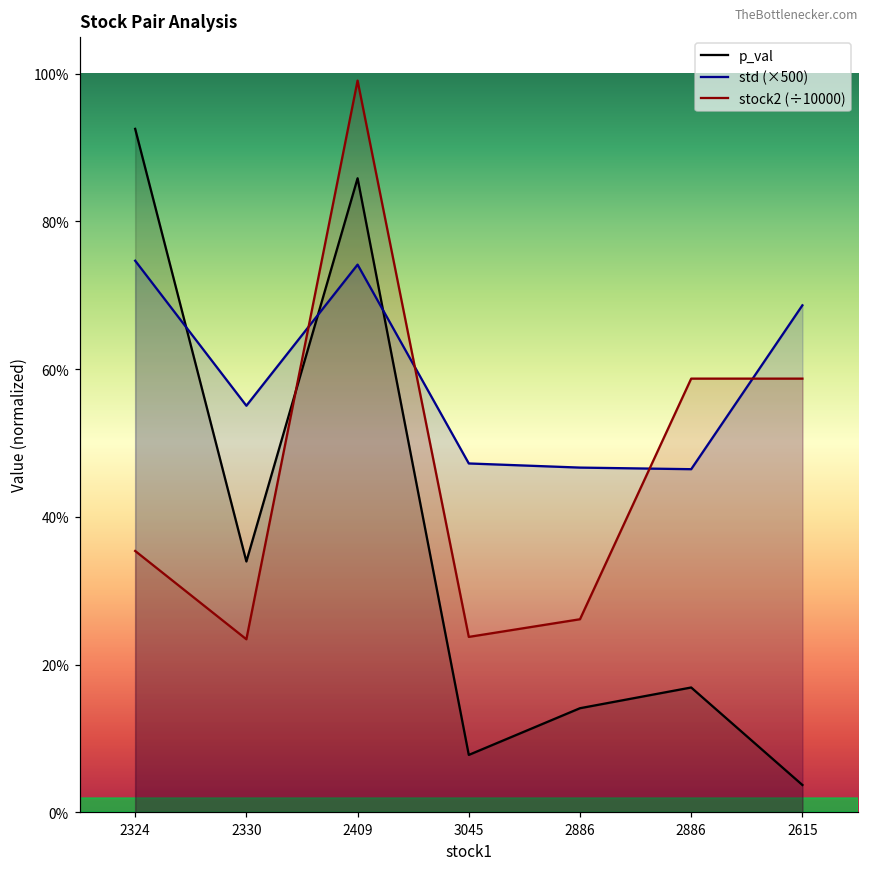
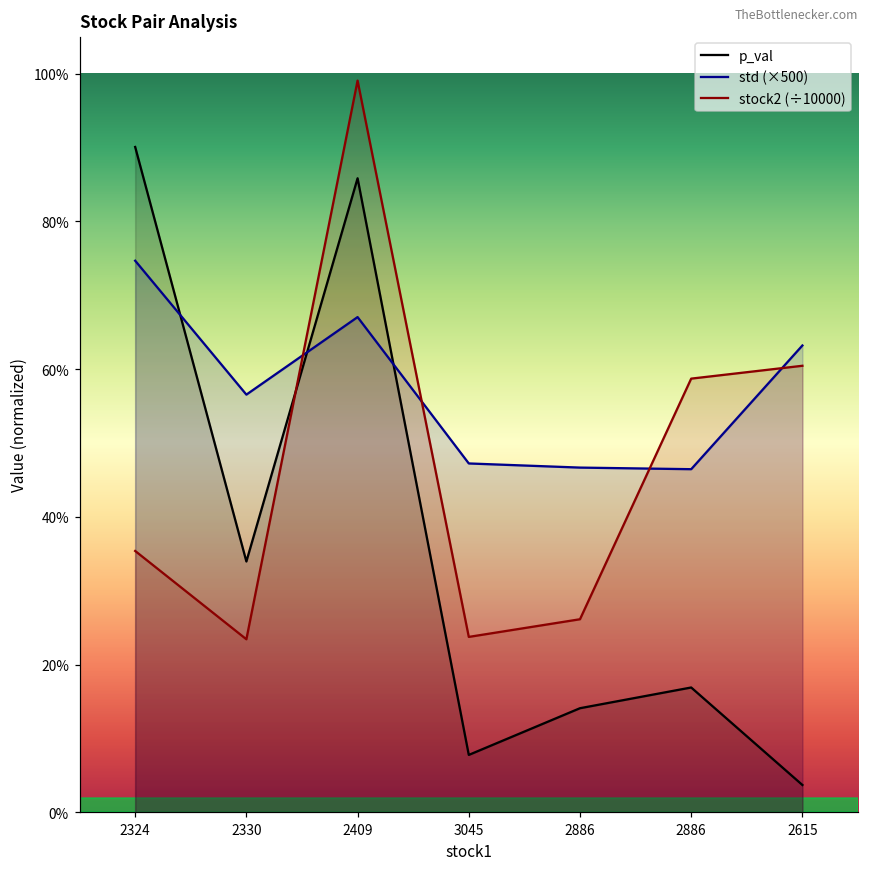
  {
    "p_val": {
-     "2324": "93%",
+     "2324": "90%",
      "2330": "34%",
      "2409": "86%",
      "3045": "8%",
      "2615": "4%"
    },
    "std (×500)": {
      "2324": "75%",
-     "2330": "55%",
-     "2409": "74%",
+     "2330": "57%",
+     "2409": "67%",
      "3045": "47%",
-     "2615": "69%"
+     "2615": "63%"
    },
    "stock2 (÷10000)": {
      "2324": "35%",
      "2330": "23%",
      "2409": "99%",
      "3045": "24%",
-     "2615": "59%"
+     "2615": "60%"
    }
  }
